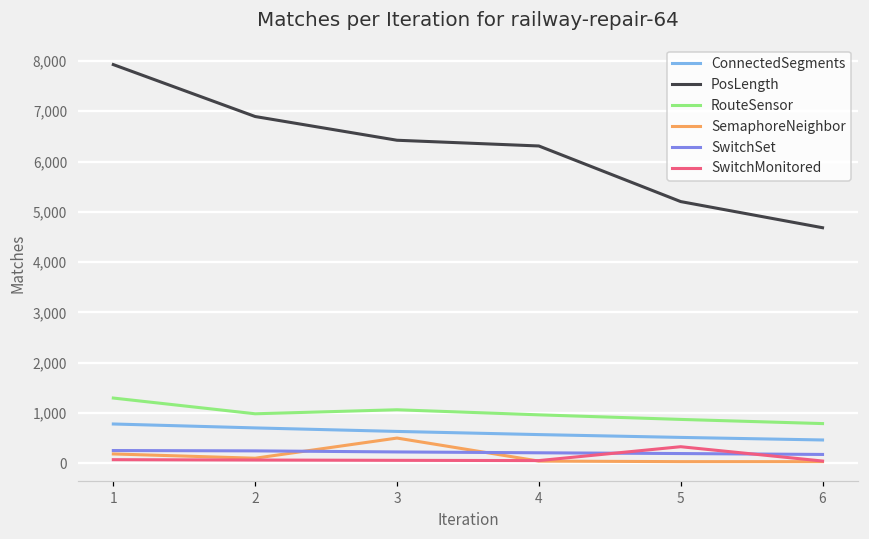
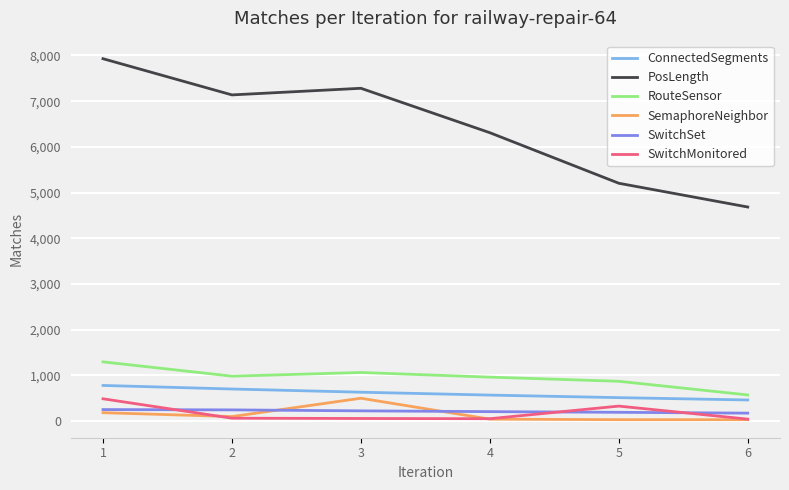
  {
    "PosLength": {
      "1": "7,900",
-     "2": "6,900",
-     "3": "6,400",
+     "2": "7,100",
+     "3": "7,300",
      "4": "6,300",
      "5": "5,200",
      "6": "4,700"
    },
    "RouteSensor": {
      "1": "1,300",
      "2": "1,000",
      "3": "1,100",
      "4": "1,000",
      "5": "900",
-     "6": "800"
+     "6": "600"
    },
    "SemaphoreNeighbor": {
      "1": "200",
      "3": "500",
      "5": "0"
    },
    "SwitchMonitored": {
-     "1": "100",
+     "1": "500",
      "3": "100",
      "5": "300"
    }
  }
